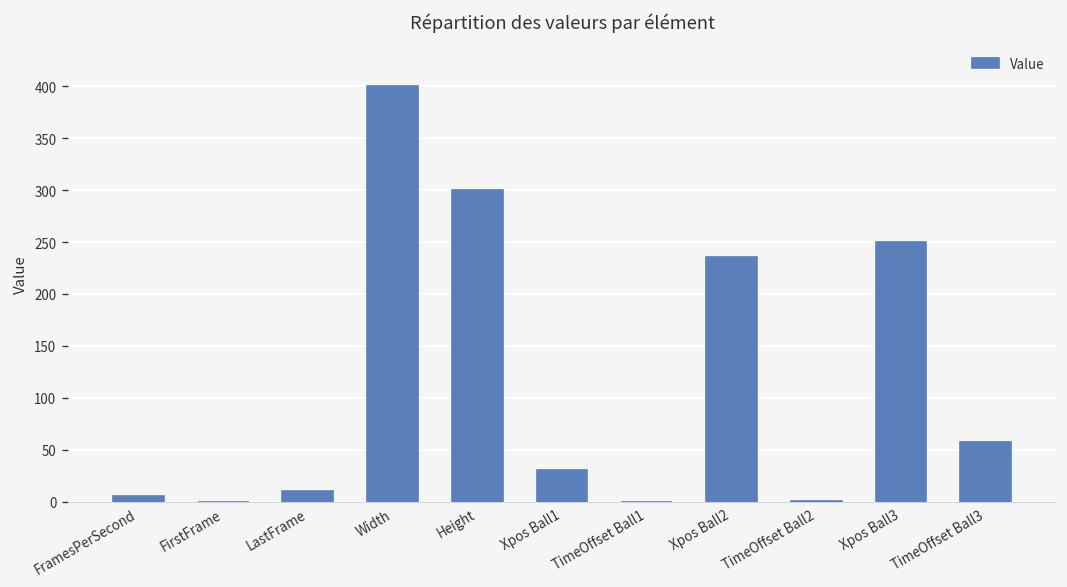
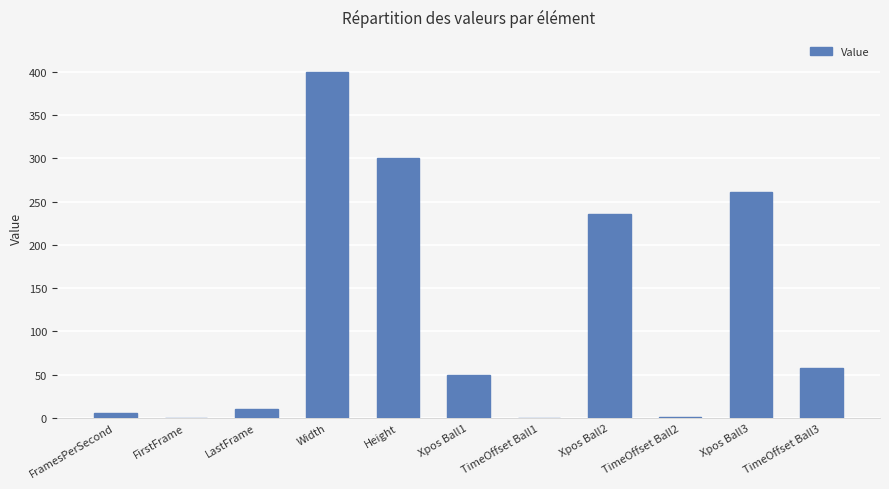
  {
    "FramesPerSecond": 10,
    "FirstFrame": 0,
    "LastFrame": 10,
    "Width": 400,
    "Height": 300,
-   "Xpos Ball1": 30,
+   "Xpos Ball1": 50,
    "TimeOffset Ball1": 0,
    "Xpos Ball2": 240,
-   "Xpos Ball3": 250,
+   "Xpos Ball3": 260,
    "TimeOffset Ball3": 60
  }
